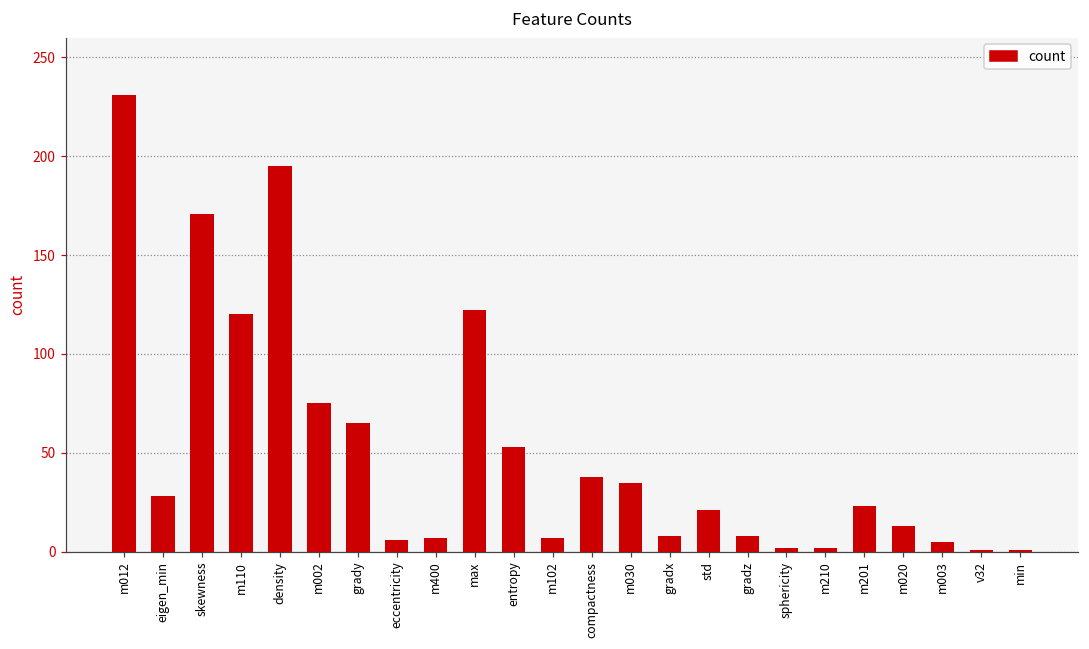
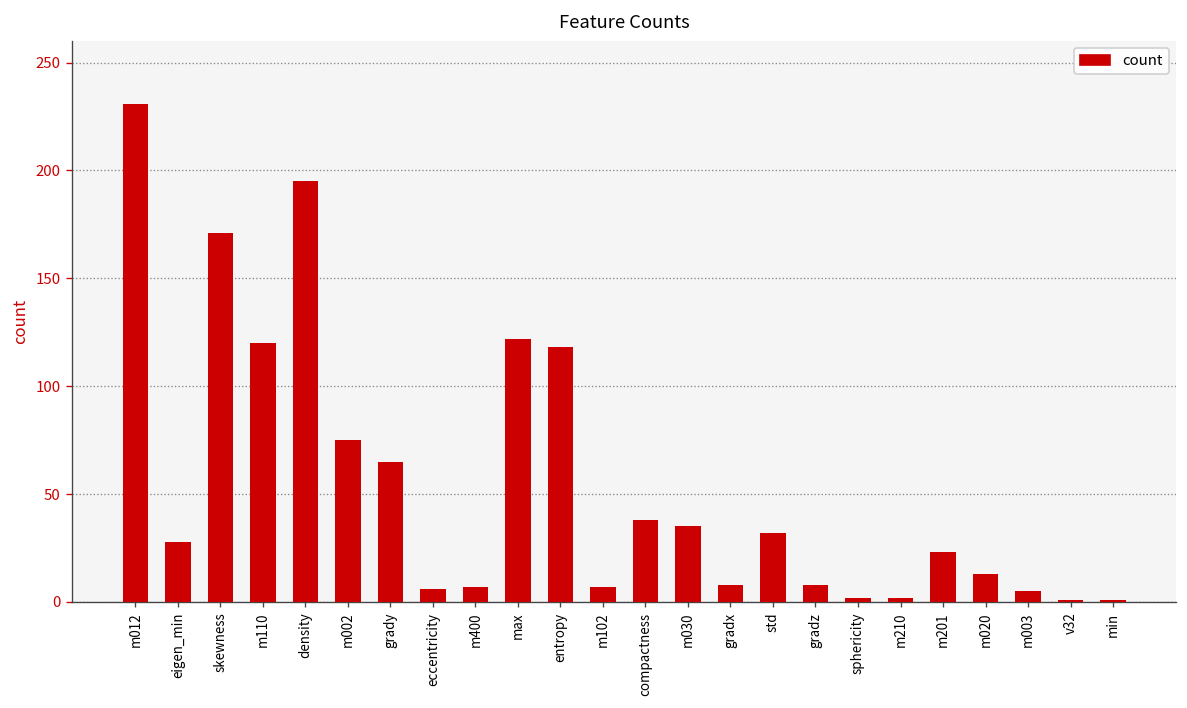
  {
    "m012": 231,
    "eigen_min": 28,
    "skewness": 171,
    "m110": 120,
    "density": 195,
    "m002": 75,
    "grady": 65,
    "eccentricity": 6,
    "m400": 7,
    "max": 122,
-   "entropy": 53,
+   "entropy": 118,
    "m102": 7,
    "compactness": 38,
    "m030": 35,
    "gradx": 8,
-   "std": 21,
+   "std": 32,
    "gradz": 8,
    "sphericity": 2,
    "m210": 2,
    "m201": 23,
    "m020": 13,
    "m003": 5
  }
